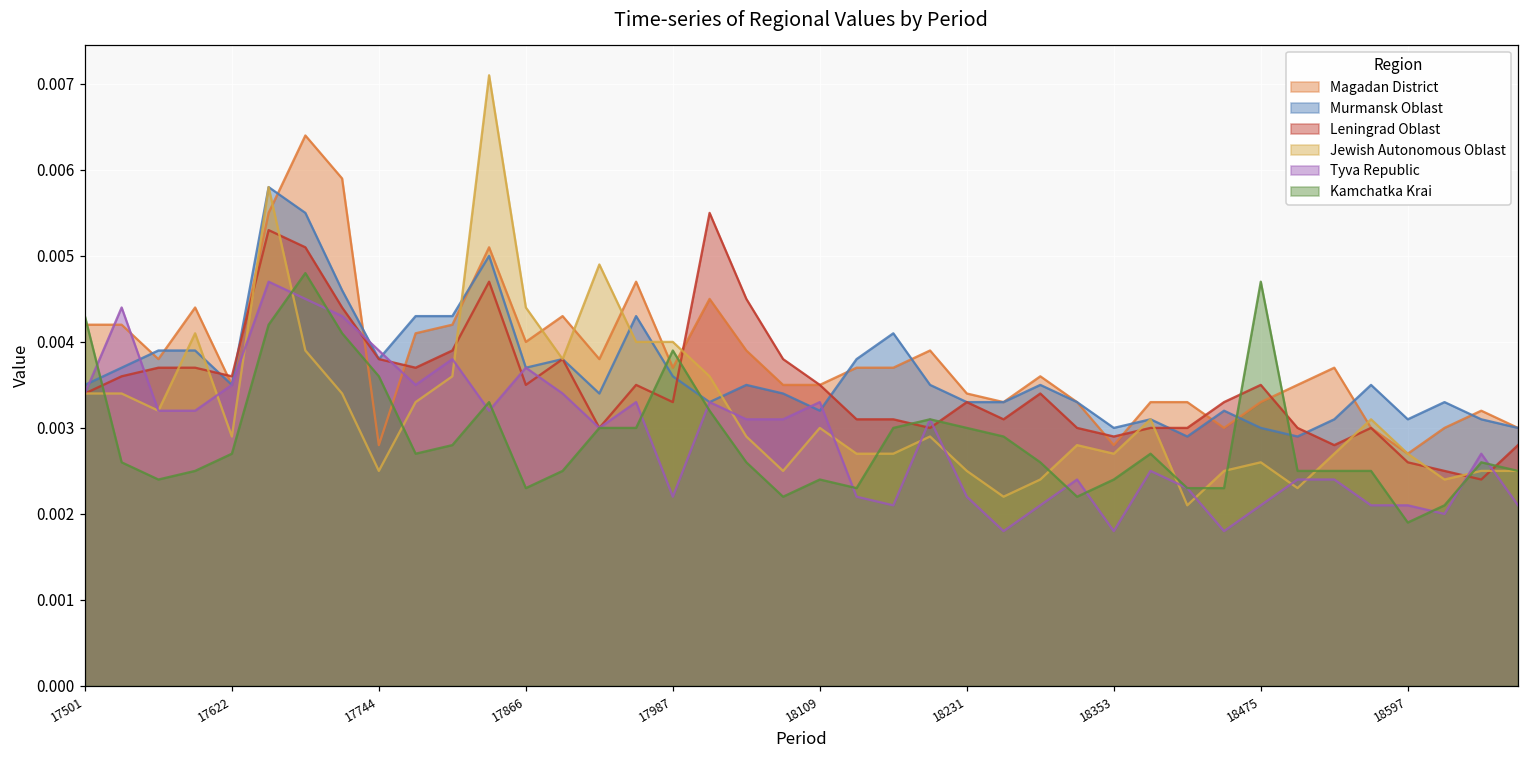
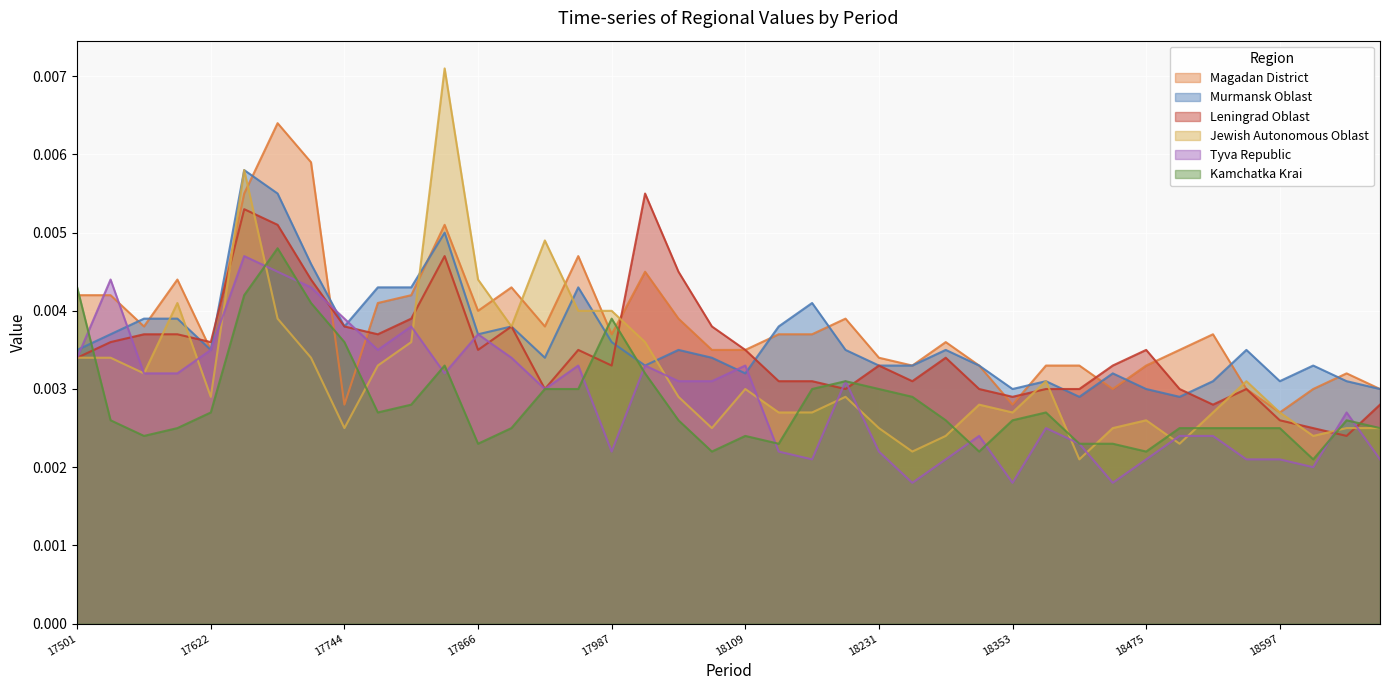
  {
    "Kamchatka Krai": {
      "17501": 0.0043,
      "17622": 0.0027,
      "17744": 0.0036,
      "17866": 0.0023,
      "17987": 0.0039,
      "18109": 0.0024,
      "18231": 0.0030,
-     "18353": 0.0024,
-     "18475": 0.0047,
-     "18597": 0.0019
+     "18353": 0.0026,
+     "18475": 0.0022,
+     "18597": 0.0025
    }
  }
